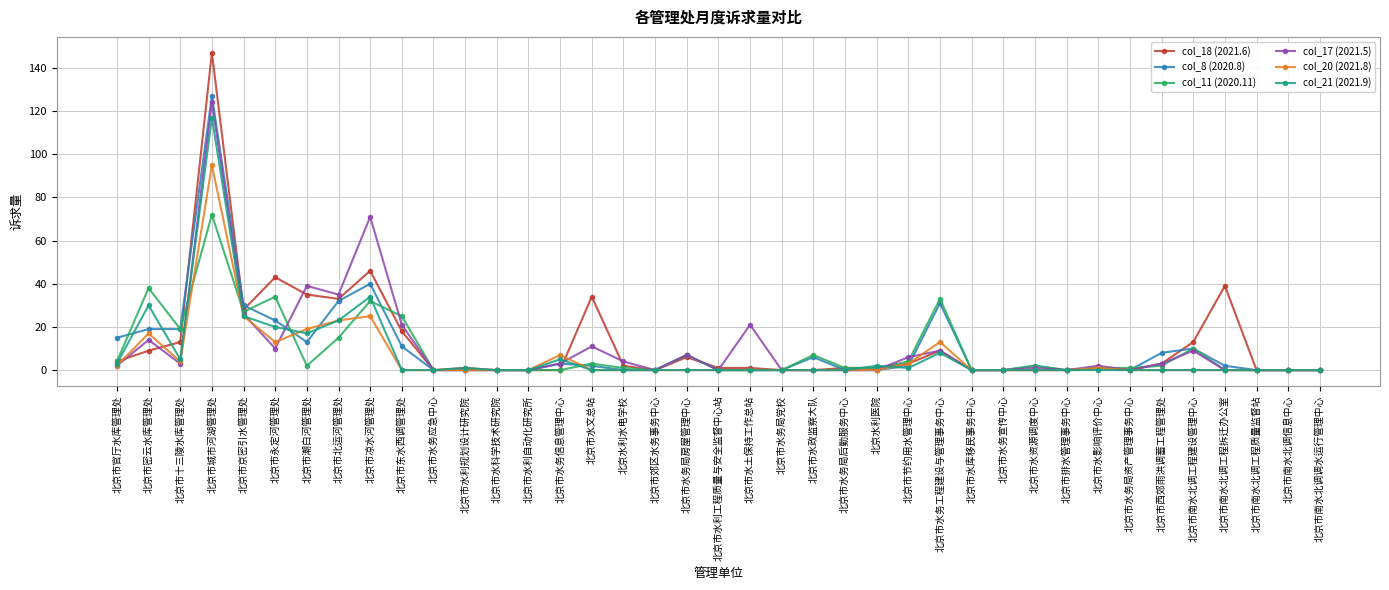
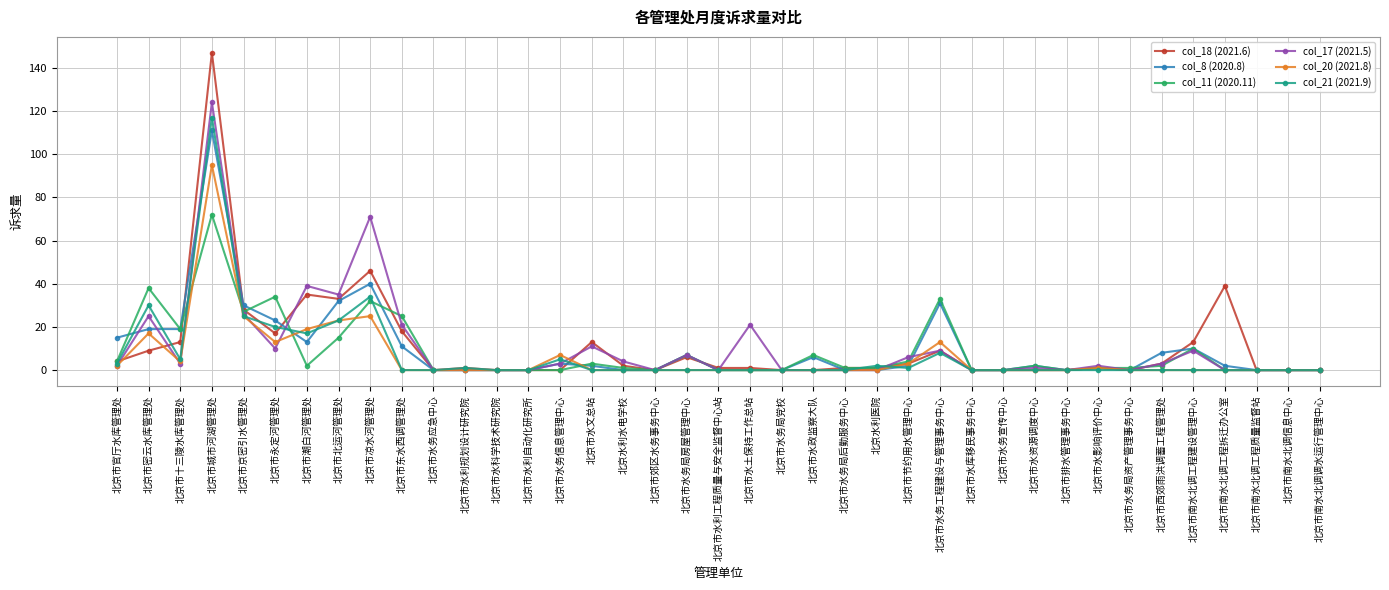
  {
    "col_18 (2021.6)": {
      "北京市密云水库管理处": 9,
      "北京市十三陵水库管理处": 13,
      "北京市城市河湖管理处": 147,
-     "北京市永定河管理处": 43,
+     "北京市永定河管理处": 17,
      "北京市潮白河管理处": 35,
      "北京市凉水河管理处": 46,
      "北京市东水西调管理处": 18,
-     "北京市水文总站": 34,
+     "北京市水文总站": 13,
      "北京市南水北调工程建设管理中心": 13,
      "北京市南水北调工程拆迁办公室": 39
    },
    "col_8 (2020.8)": {
      "北京市官厅水库管理处": 15,
      "北京市密云水库管理处": 19,
-     "北京市城市河湖管理处": 127,
+     "北京市城市河湖管理处": 111,
      "北京市京密引水管理处": 30,
      "北京市永定河管理处": 23,
      "北京市潮白河管理处": 13,
      "北京市凉水河管理处": 40,
      "北京市东水西调管理处": 11,
      "北京市水务工程建设与管理事务中心": 31,
      "北京市西郊雨洪调蓄工程管理处": 8,
      "北京市南水北调工程拆迁办公室": 2
    },
    "col_17 (2021.5)": {
-     "北京市密云水库管理处": 14,
+     "北京市密云水库管理处": 25,
      "北京市城市河湖管理处": 124,
      "北京市永定河管理处": 10,
      "北京市潮白河管理处": 39,
      "北京市北运河管理处": 35,
      "北京市凉水河管理处": 71,
      "北京市东水西调管理处": 21,
      "北京市水文总站": 11,
      "北京水利水电学校": 4,
      "北京市水土保持工作总站": 21,
      "北京市节约用水管理中心": 6
    },
    "col_20 (2021.8)": {
      "北京市密云水库管理处": 17,
      "北京市城市河湖管理处": 95,
      "北京市永定河管理处": 13,
      "北京市潮白河管理处": 19,
      "北京市凉水河管理处": 25,
      "北京市水务信息管理中心": 7,
      "北京市水务工程建设与管理事务中心": 13
    }
  }
